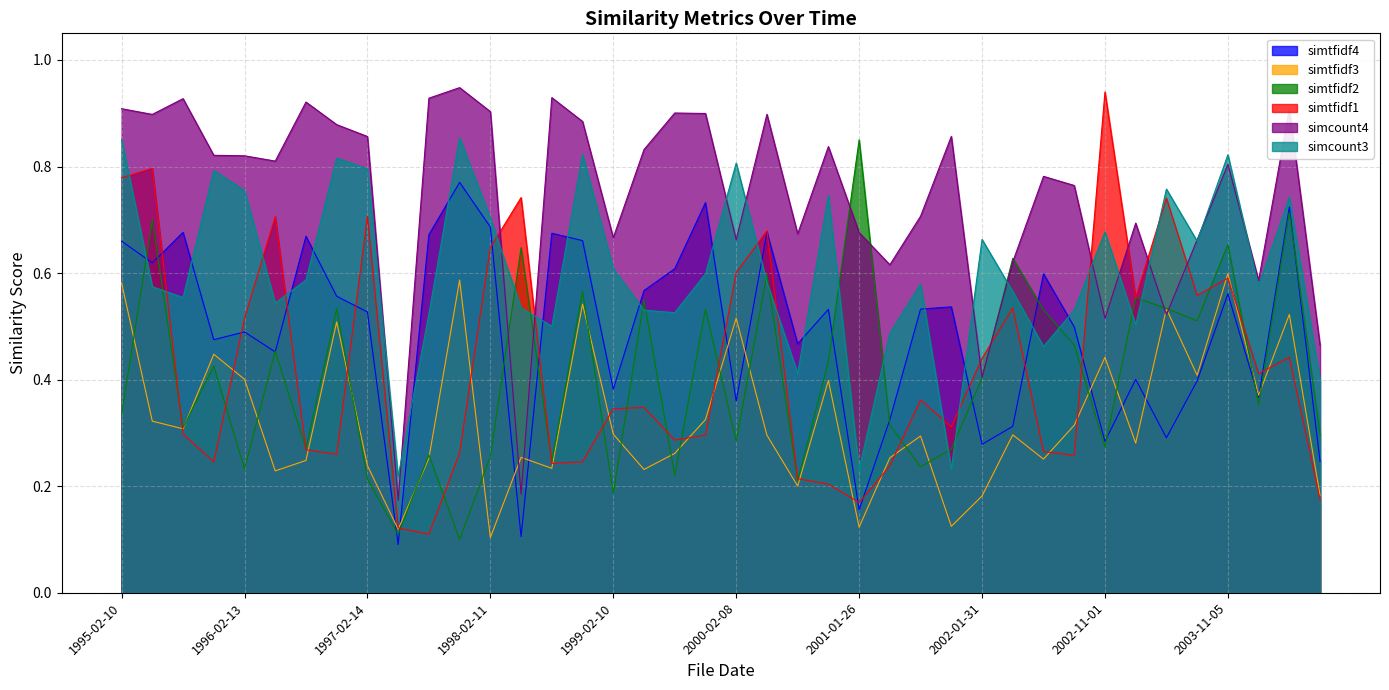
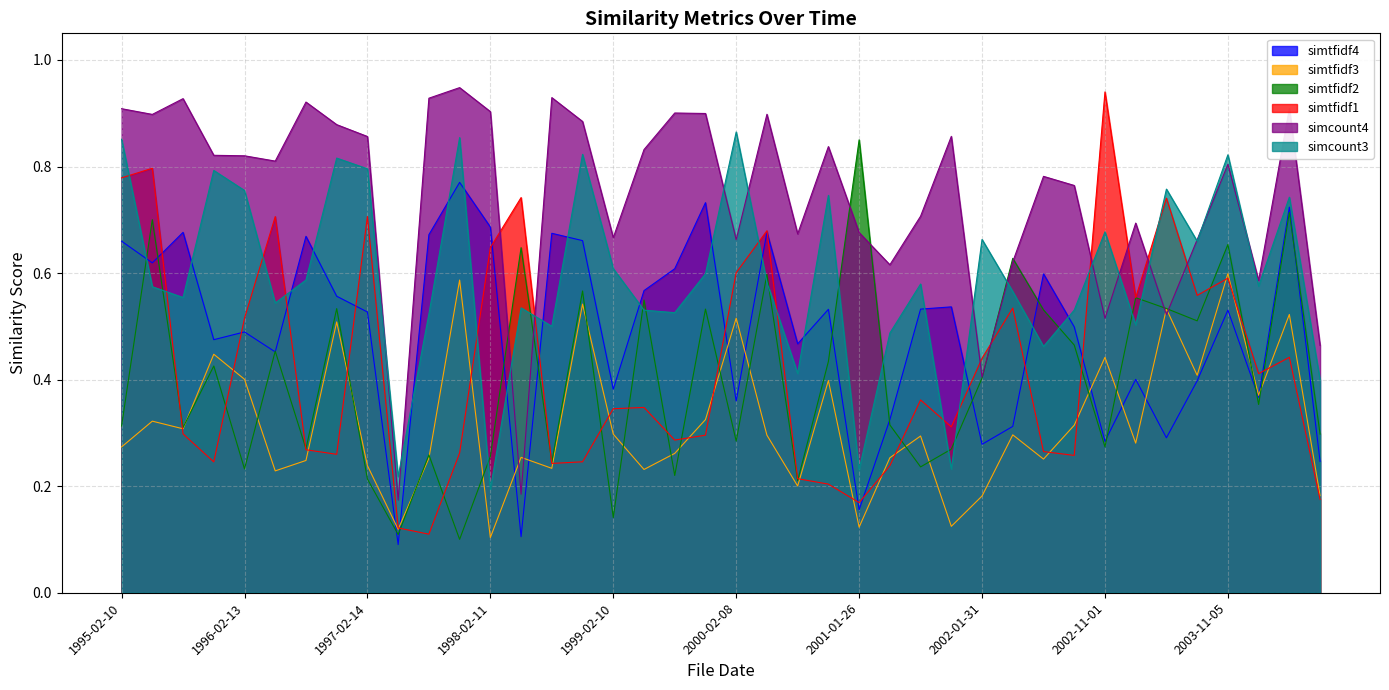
  {
    "simtfidf4": {
      "1995-02-10": 0.66,
      "1996-02-13": 0.49,
      "1997-02-14": 0.53,
      "1998-02-11": 0.69,
      "1999-02-10": 0.38,
      "2000-02-08": 0.36,
      "2001-01-26": 0.16,
      "2002-01-31": 0.28,
      "2002-11-01": 0.28,
-     "2003-11-05": 0.56
+     "2003-11-05": 0.53
    },
    "simtfidf3": {
-     "1995-02-10": 0.58,
+     "1995-02-10": 0.27,
      "1996-02-13": 0.40,
      "1997-02-14": 0.24,
      "1998-02-11": 0.10,
      "1999-02-10": 0.30,
      "2000-02-08": 0.52,
      "2001-01-26": 0.12,
      "2002-01-31": 0.18,
      "2002-11-01": 0.44,
      "2003-11-05": 0.60
    },
    "simtfidf2": {
-     "1995-02-10": 0.33,
+     "1995-02-10": 0.31,
      "1996-02-13": 0.23,
      "1997-02-14": 0.21,
      "1998-02-11": 0.26,
-     "1999-02-10": 0.19,
+     "1999-02-10": 0.14,
      "2000-02-08": 0.28,
      "2001-01-26": 0.85,
      "2002-11-01": 0.27,
      "2003-11-05": 0.65
    },
    "simtfidf1": {
      "1995-02-10": 0.78,
      "1996-02-13": 0.52,
      "1997-02-14": 0.71,
      "1998-02-11": 0.65,
      "1999-02-10": 0.35,
      "2000-02-08": 0.60,
      "2001-01-26": 0.17,
      "2002-01-31": 0.44,
      "2002-11-01": 0.94,
      "2003-11-05": 0.59
    },
    "simcount4": {
      "1995-02-10": 0.91,
      "1996-02-13": 0.82,
      "1997-02-14": 0.86,
      "1998-02-11": 0.90,
      "1999-02-10": 0.67,
      "2000-02-08": 0.66,
      "2001-01-26": 0.68,
      "2002-11-01": 0.52,
      "2003-11-05": 0.80
    },
    "simcount3": {
      "1995-02-10": 0.85,
      "1996-02-13": 0.76,
      "1997-02-14": 0.80,
-     "1998-02-11": 0.70,
+     "1998-02-11": 0.19,
      "1999-02-10": 0.61,
-     "2000-02-08": 0.81,
+     "2000-02-08": 0.86,
      "2001-01-26": 0.23,
      "2002-01-31": 0.66,
      "2002-11-01": 0.68,
      "2003-11-05": 0.82
    }
  }
